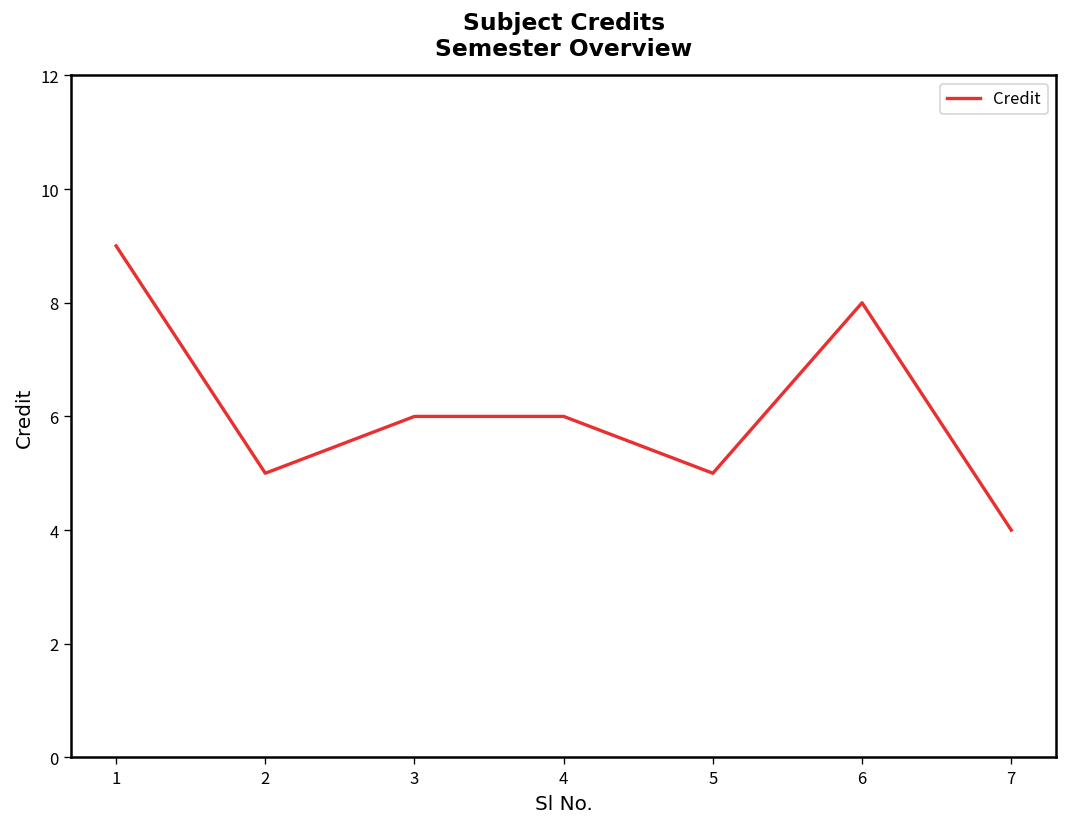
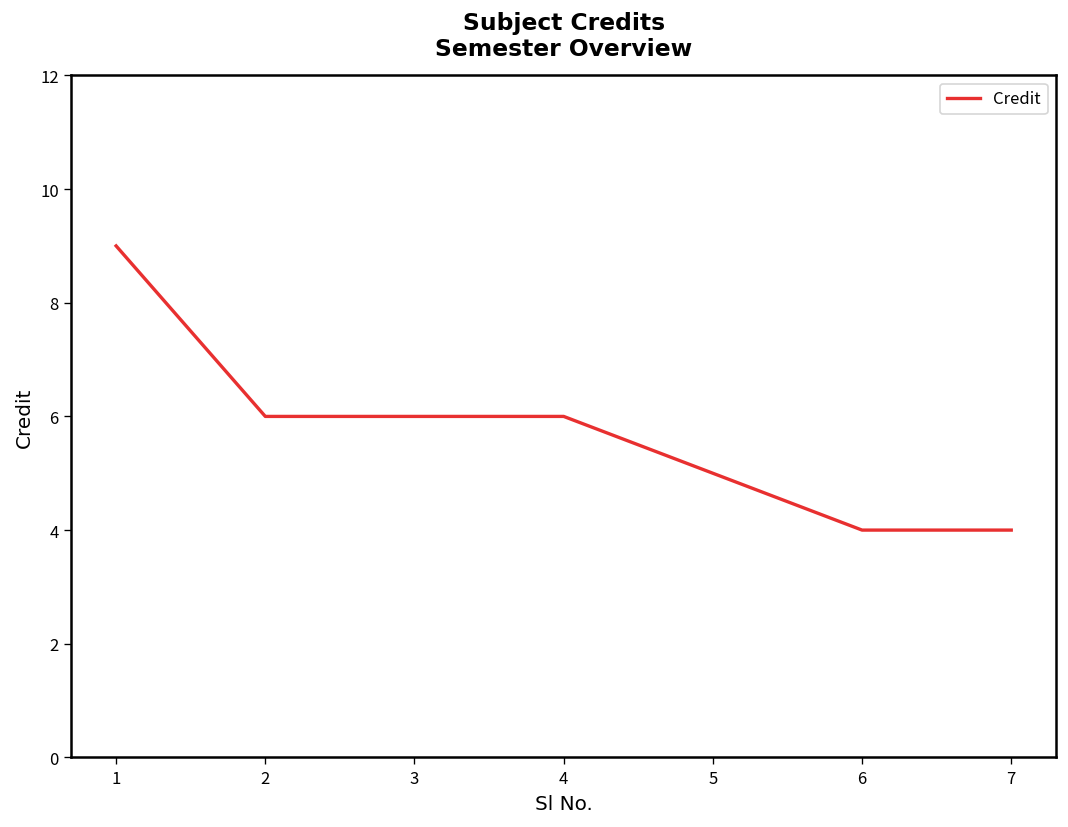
  {
    "1": 9,
-   "2": 5,
+   "2": 6,
    "3": 6,
    "4": 6,
    "5": 5,
-   "6": 8,
+   "6": 4,
    "7": 4
  }
